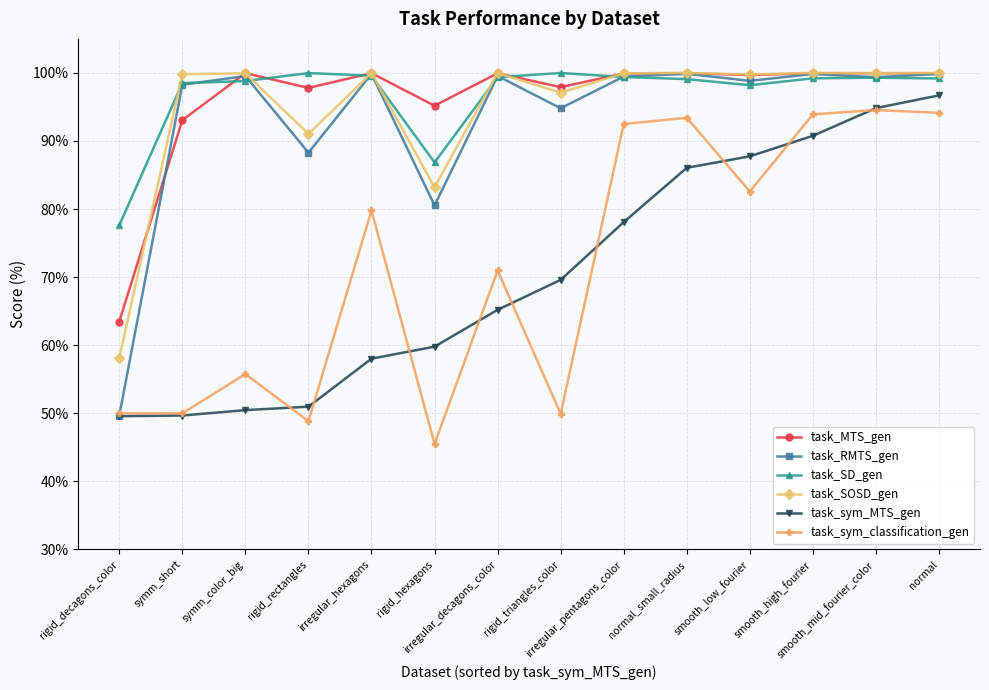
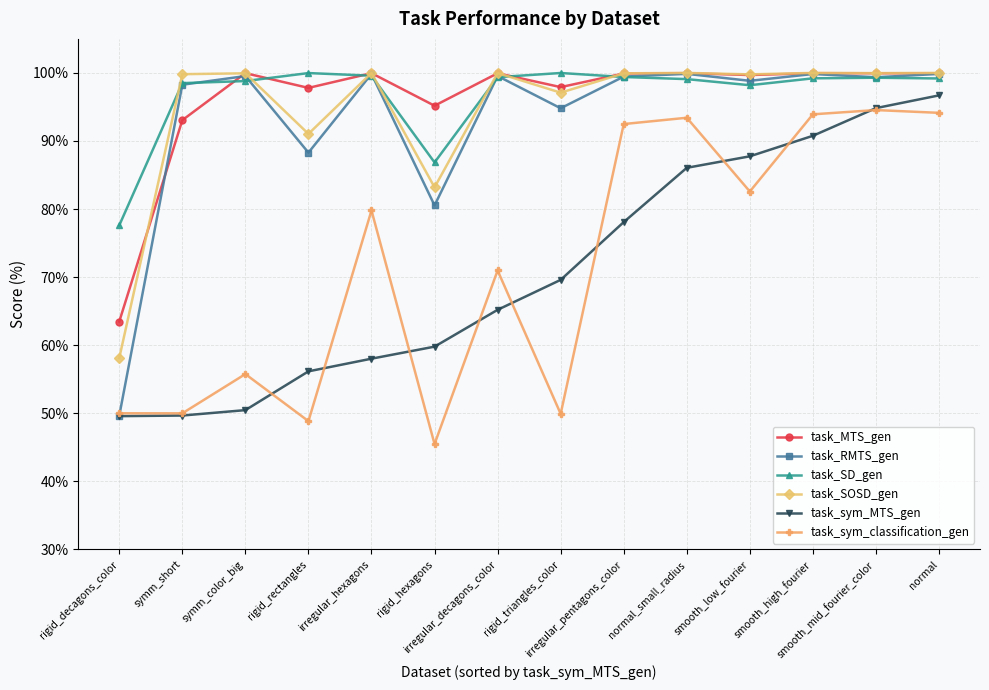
  {
    "task_MTS_gen": {
      "rigid_decagons_color": "63%",
      "symm_short": "93%",
      "rigid_rectangles": "98%",
      "rigid_hexagons": "95%",
      "rigid_triangles_color": "98%"
    },
    "task_sym_MTS_gen": {
      "symm_color_big": "50%",
-     "rigid_rectangles": "51%",
+     "rigid_rectangles": "56%",
      "irregular_hexagons": "58%",
      "rigid_hexagons": "60%",
      "irregular_decagons_color": "65%",
      "rigid_triangles_color": "70%",
      "irregular_pentagons_color": "78%",
      "normal_small_radius": "86%",
      "smooth_low_fourier": "88%",
      "smooth_high_fourier": "91%",
      "normal": "97%"
    }
  }
